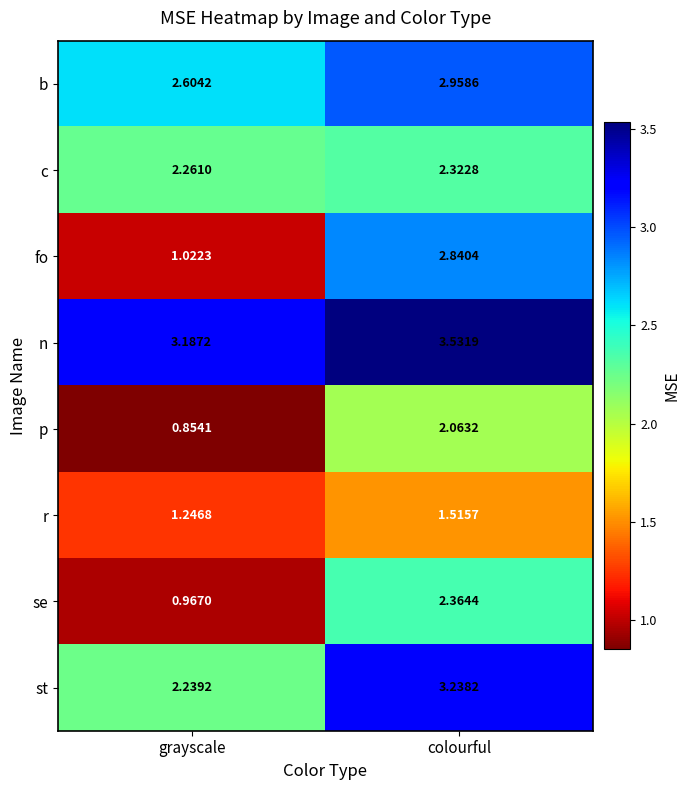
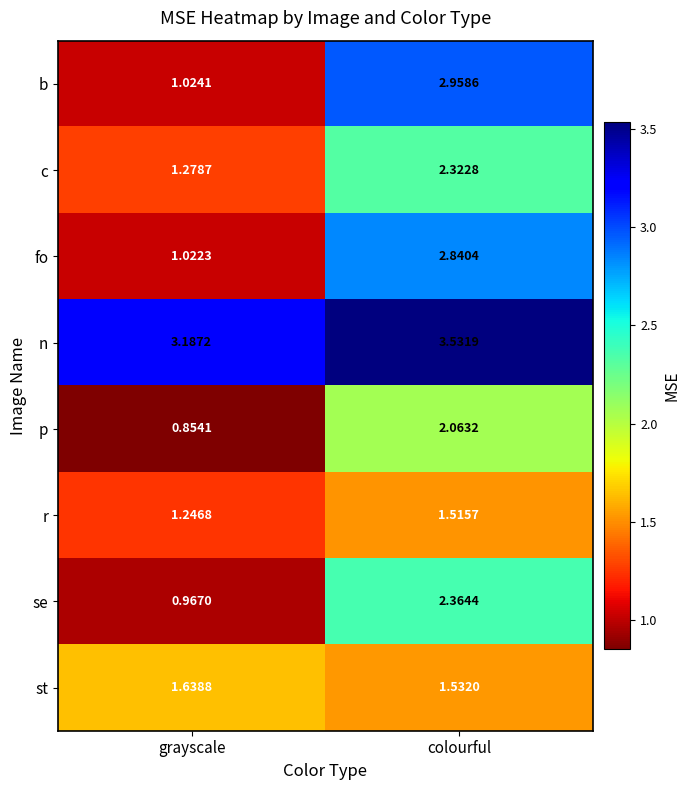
  {
    "b": {
-     "grayscale": 2.6042,
+     "grayscale": 1.0241,
      "colourful": 2.9586
    },
    "c": {
-     "grayscale": 2.2610,
+     "grayscale": 1.2787,
      "colourful": 2.3228
    },
    "fo": {
      "grayscale": 1.0223,
      "colourful": 2.8404
    },
    "n": {
      "grayscale": 3.1872,
      "colourful": 3.5319
    },
    "p": {
      "grayscale": 0.8541,
      "colourful": 2.0632
    },
    "r": {
      "grayscale": 1.2468,
      "colourful": 1.5157
    },
    "se": {
      "grayscale": 0.9670,
      "colourful": 2.3644
    },
    "st": {
-     "grayscale": 2.2392,
-     "colourful": 3.2382
+     "grayscale": 1.6388,
+     "colourful": 1.5320
    }
  }
